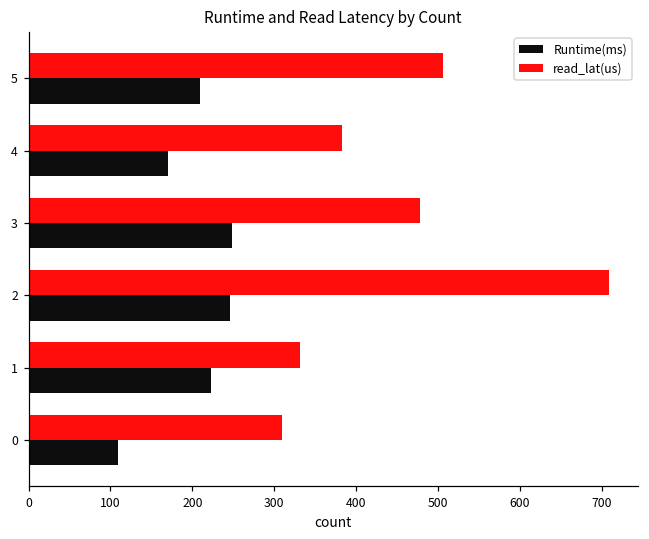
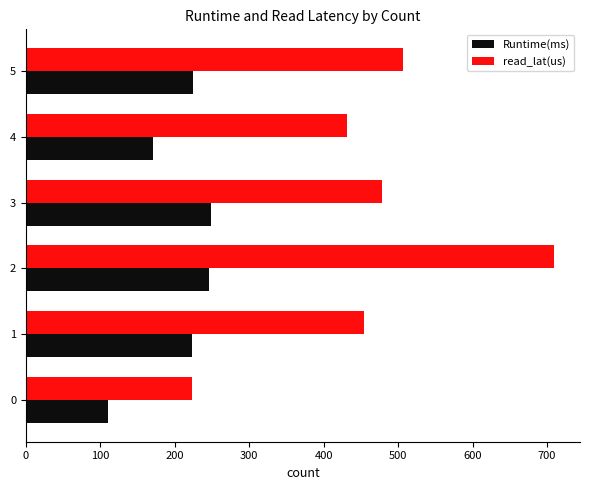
  {
    "Runtime(ms)": {
-     "5": 210,
+     "5": 220,
      "4": 170,
      "3": 250,
      "2": 250,
      "1": 220,
      "0": 110
    },
    "read_lat(us)": {
      "5": 510,
-     "4": 380,
+     "4": 430,
      "3": 480,
      "2": 710,
-     "1": 330,
-     "0": 310
+     "1": 450,
+     "0": 220
    }
  }
